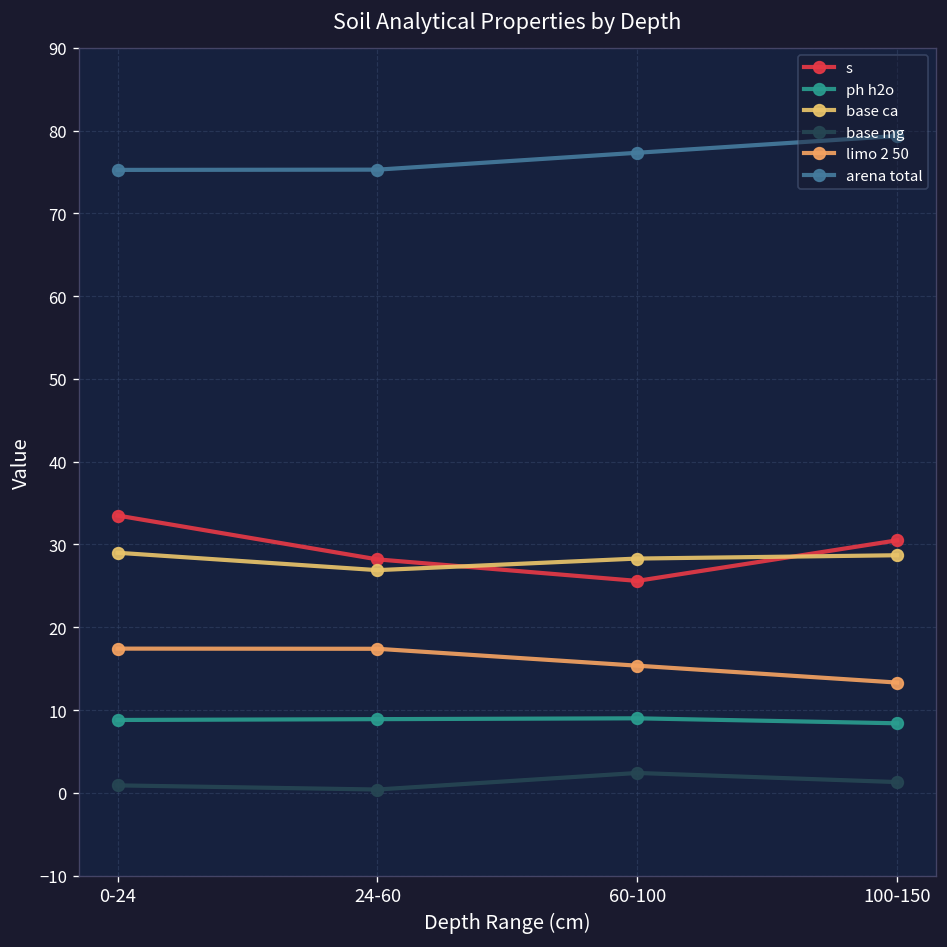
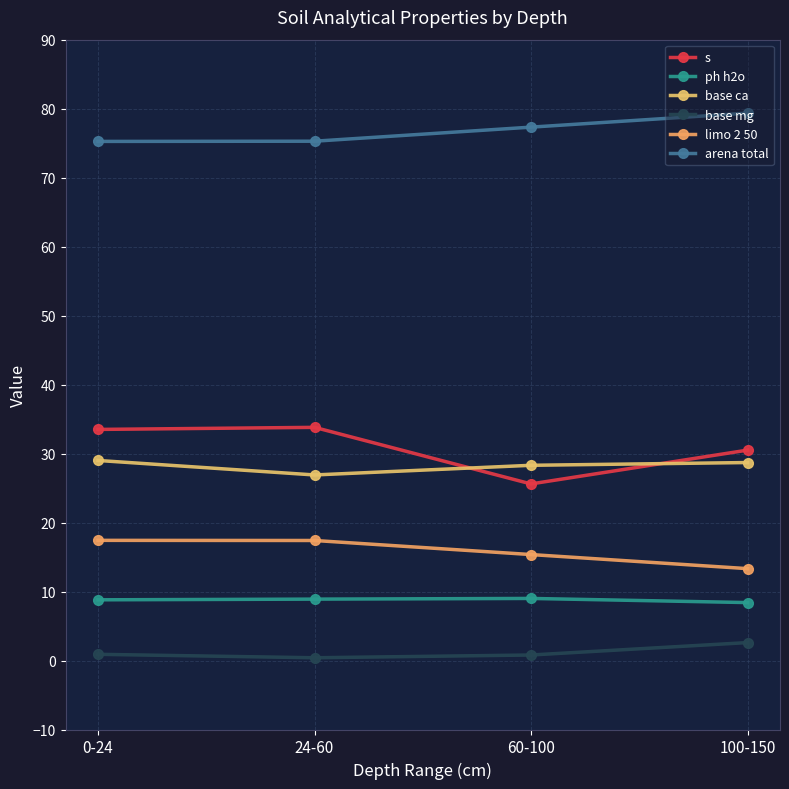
  {
    "s": {
      "0-24": 34,
-     "24-60": 28,
+     "24-60": 34,
      "60-100": 26,
      "100-150": 31
    },
    "base mg": {
      "0-24": 1,
      "24-60": 0,
-     "60-100": 2,
-     "100-150": 1
+     "60-100": 1,
+     "100-150": 3
    }
  }
